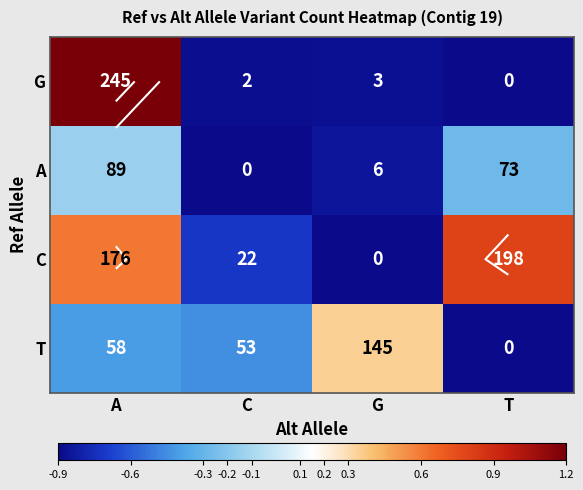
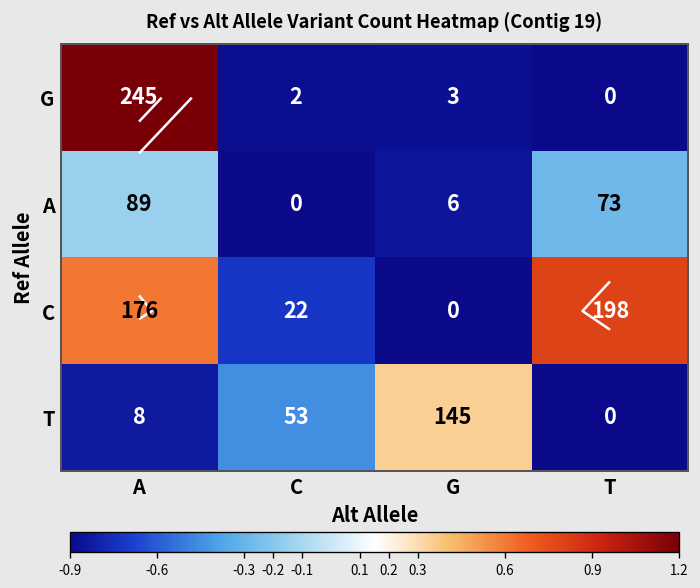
  {
    "G": {
      "A": 245,
      "C": 2,
      "G": 3,
      "T": 0
    },
    "A": {
      "A": 89,
      "C": 0,
      "G": 6,
      "T": 73
    },
    "C": {
      "A": 176,
      "C": 22,
      "G": 0,
      "T": 198
    },
    "T": {
-     "A": 58,
+     "A": 8,
      "C": 53,
      "G": 145,
      "T": 0
    }
  }
